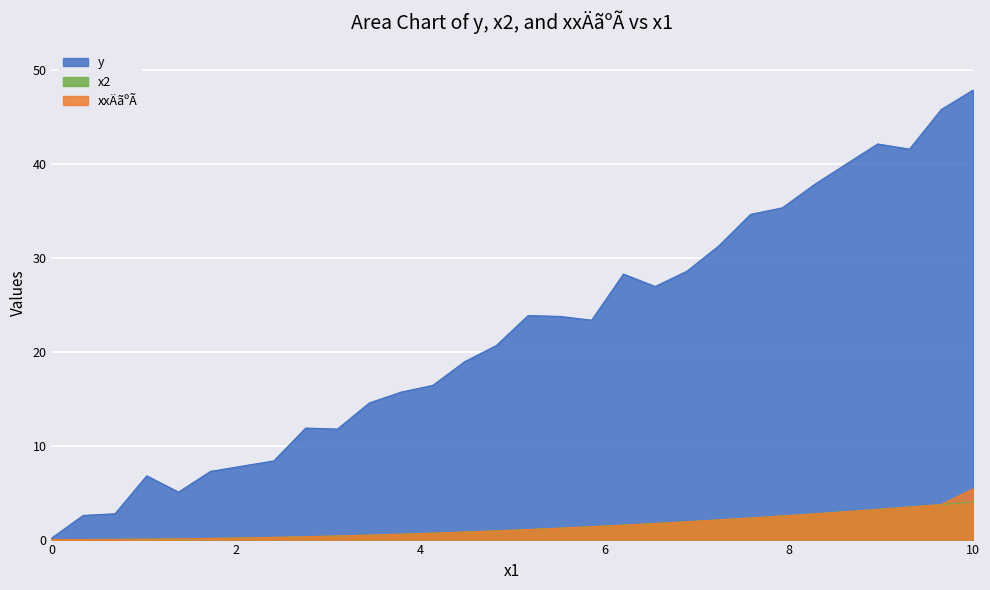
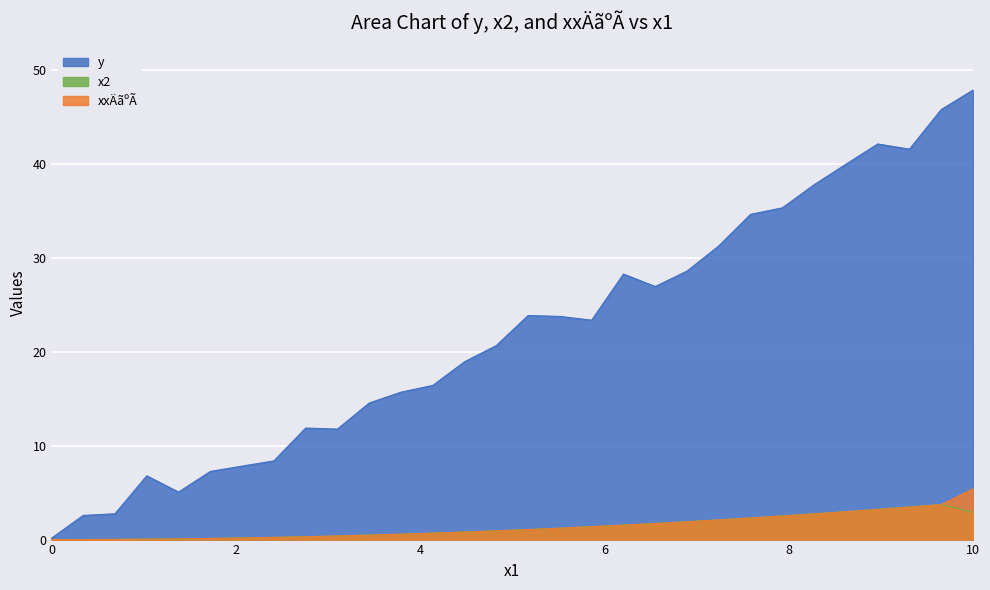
  {
    "y": {
      "10": 48
    },
    "x2": {
-     "10": 4
+     "10": 3
    },
    "xxÄãºÃ": {
      "10": 5
    }
  }
